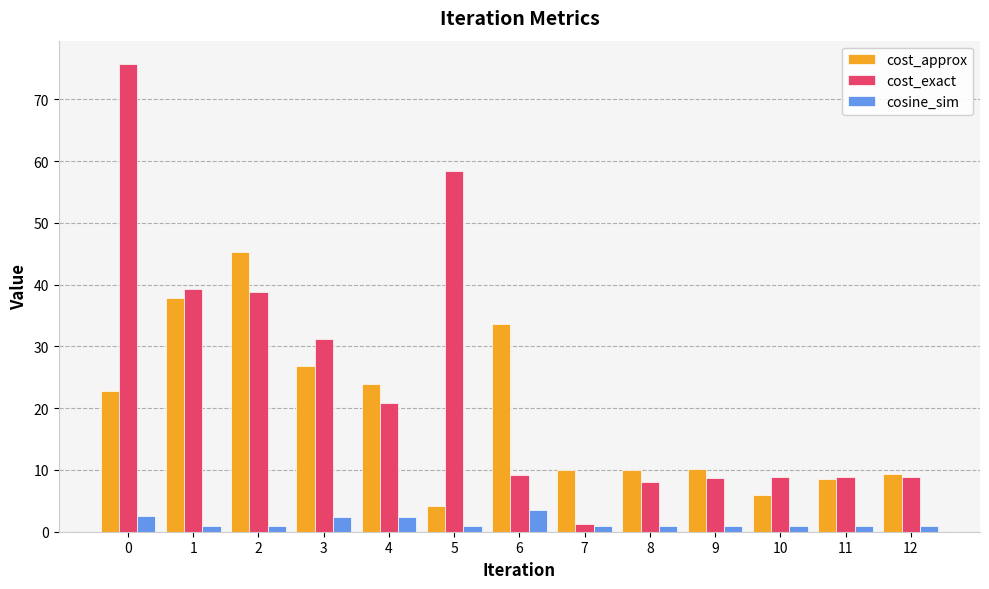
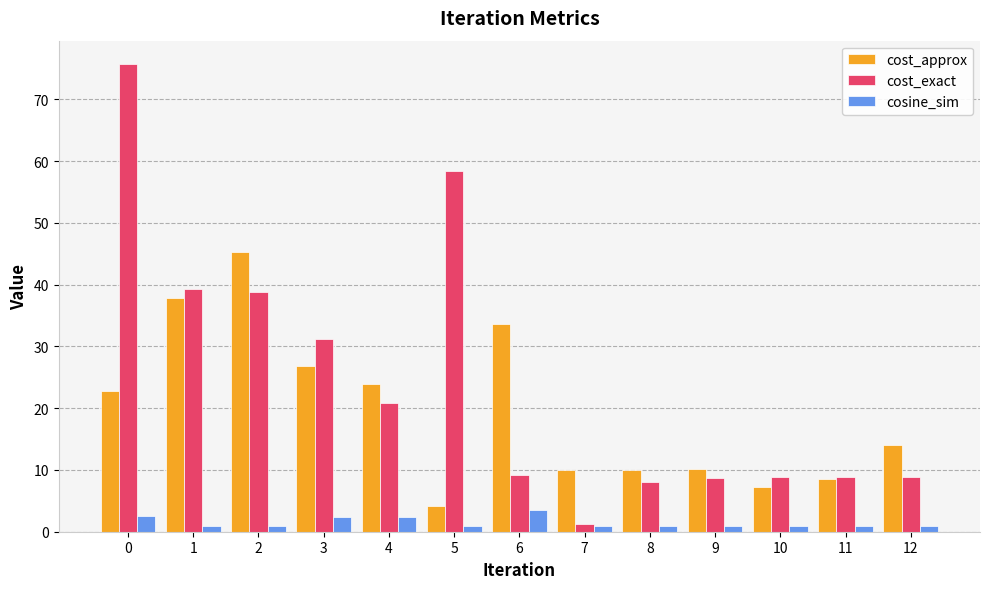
  {
    "cost_approx": {
      "0": 23,
      "1": 38,
      "2": 45,
      "3": 27,
      "4": 24,
      "5": 4,
      "6": 34,
      "7": 10,
      "8": 10,
      "9": 10,
-     "10": 6,
+     "10": 7,
      "11": 9,
-     "12": 9
+     "12": 14
    },
    "cost_exact": {
      "0": 76,
      "1": 39,
      "2": 39,
      "3": 31,
      "4": 21,
      "5": 58,
      "6": 9,
      "7": 1,
      "8": 8,
      "9": 9,
      "10": 9,
      "11": 9,
      "12": 9
    },
    "cosine_sim": {
      "0": 3,
      "1": 1,
      "2": 1,
      "3": 2,
      "4": 2,
      "5": 1,
      "6": 4,
      "7": 1,
      "8": 1,
      "9": 1,
      "10": 1,
      "11": 1,
      "12": 1
    }
  }
